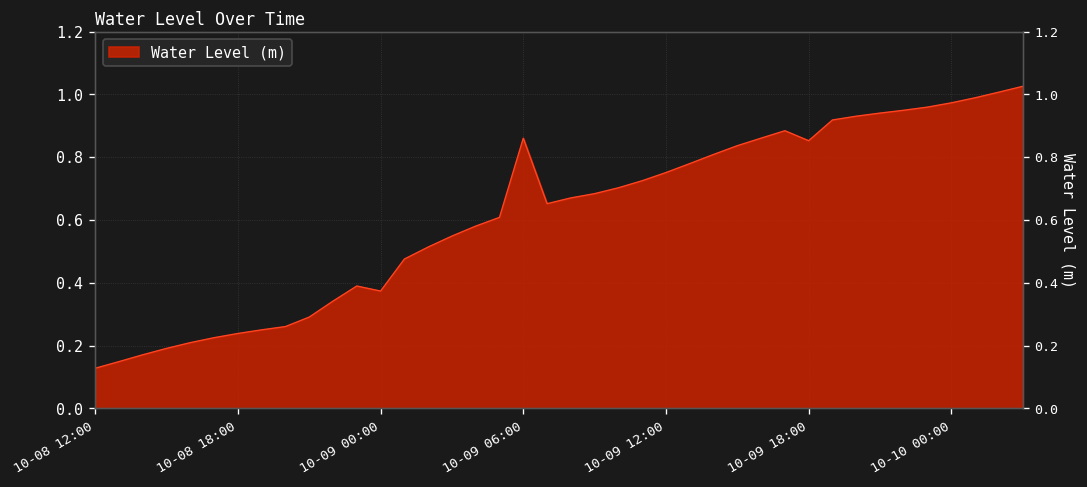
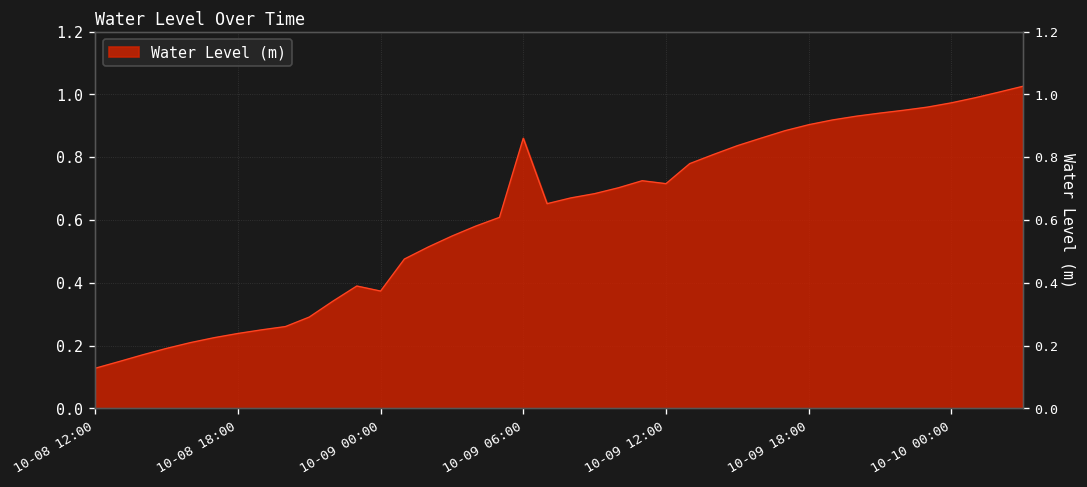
  {
    "10-08 12:00": 0.13,
    "10-08 18:00": 0.24,
    "10-09 00:00": 0.37,
    "10-09 06:00": 0.86,
-   "10-09 12:00": 0.75,
-   "10-09 18:00": 0.85,
+   "10-09 12:00": 0.72,
+   "10-09 18:00": 0.90,
    "10-10 00:00": 0.97
  }
